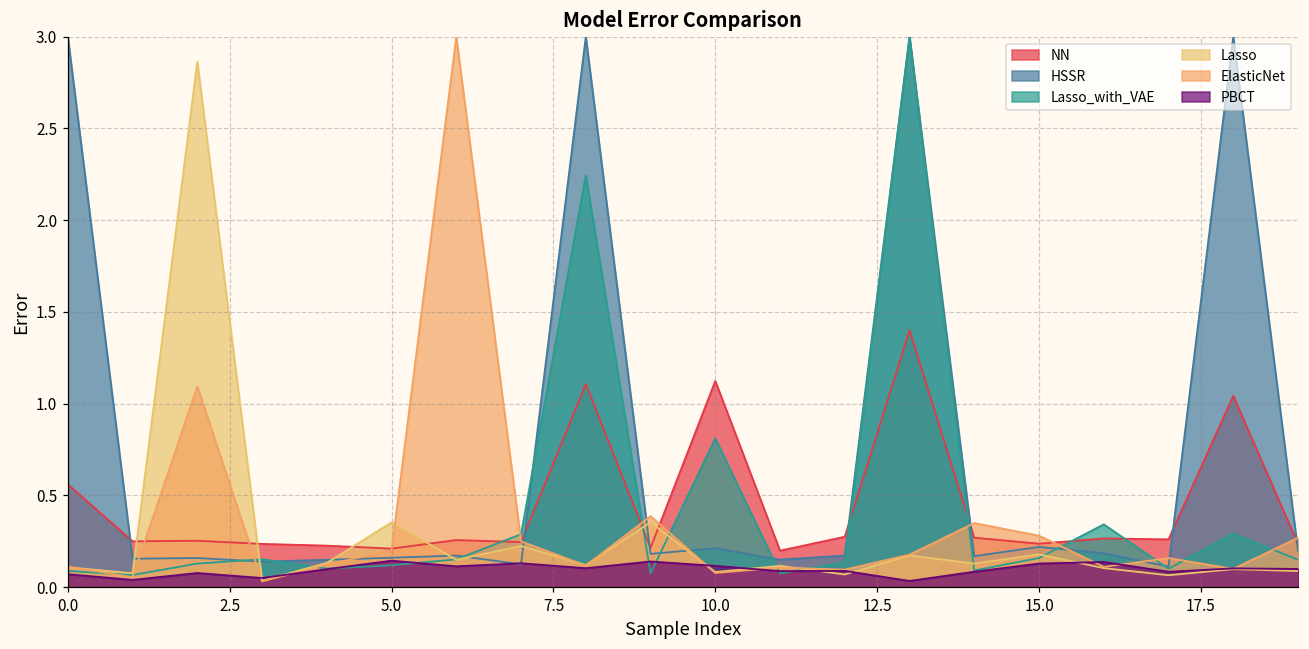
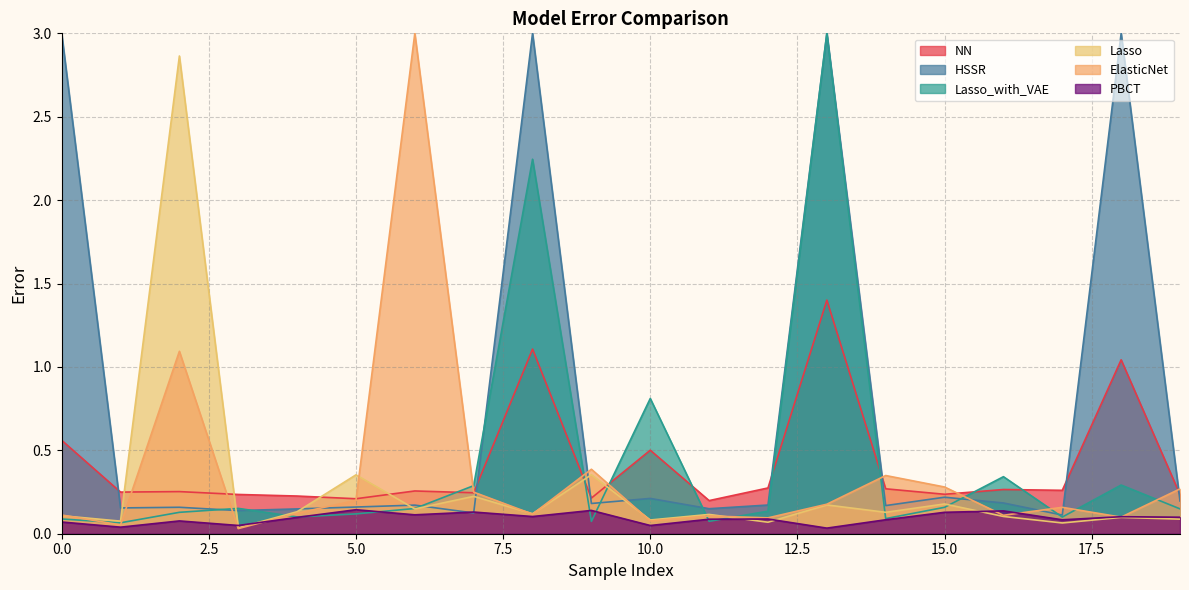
  {
    "NN": {
      "0.0": 0.56,
-     "10.0": 1.12,
+     "10.0": 0.50,
      "15.0": 0.24
    },
    "PBCT": {
      "0.0": 0.07,
      "5.0": 0.14,
-     "10.0": 0.12,
+     "10.0": 0.05,
      "15.0": 0.13
    }
  }
